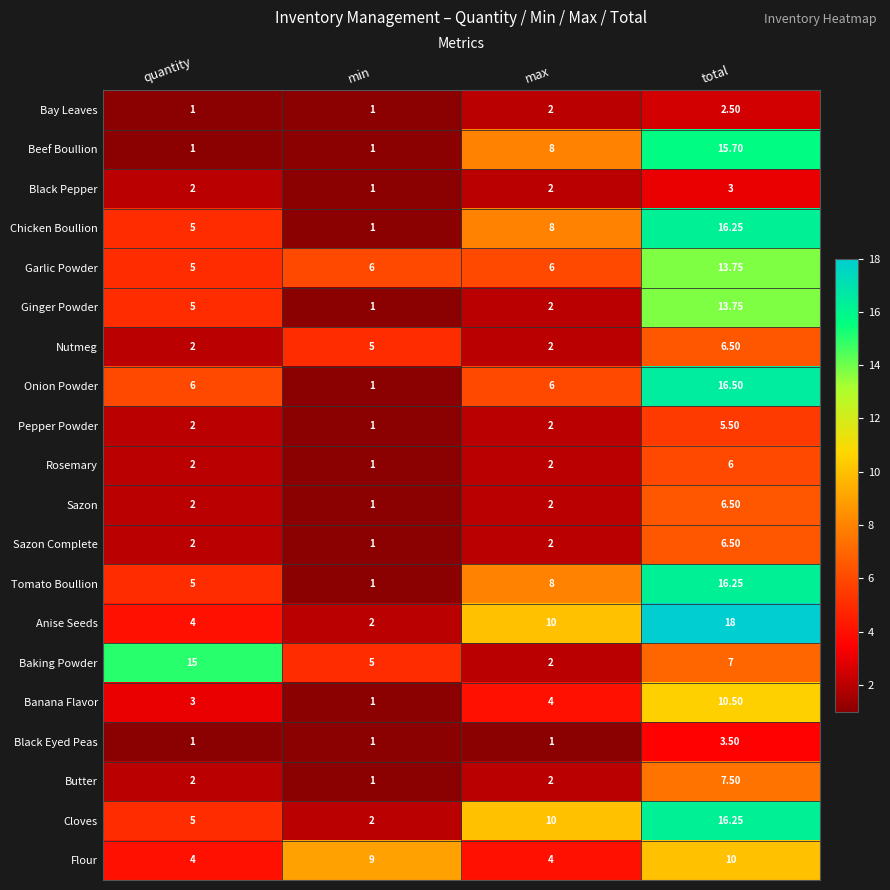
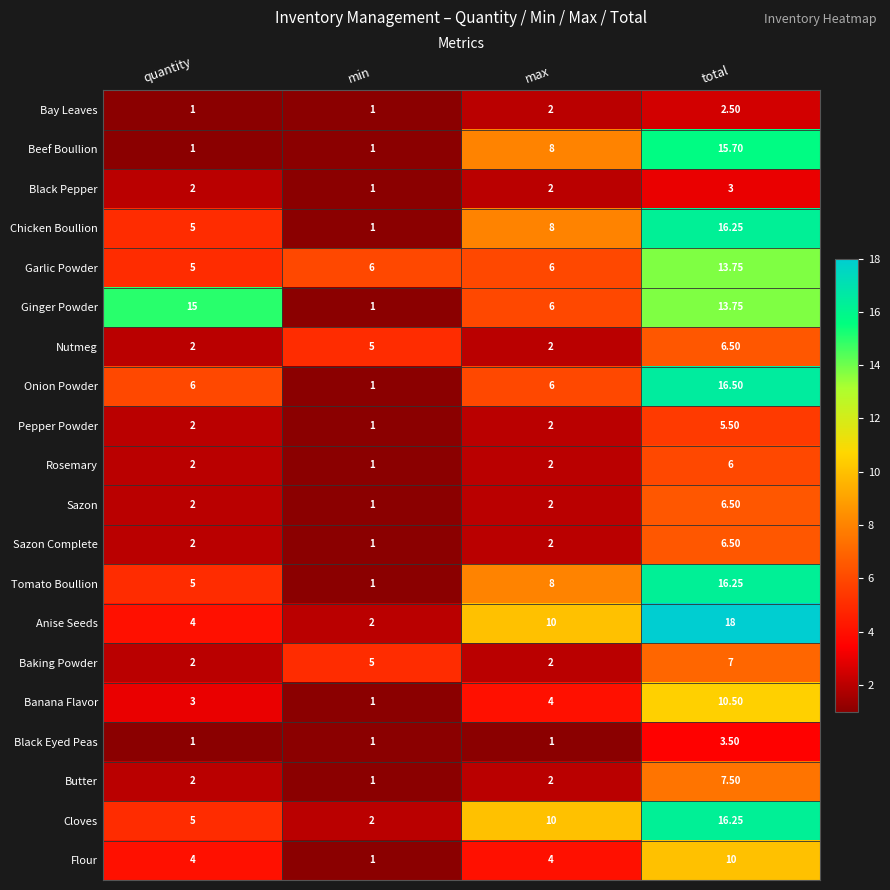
  {
    "Bay Leaves": {
      "quantity": 1,
      "min": 1,
      "max": 2,
      "total": 2.50
    },
    "Beef Boullion": {
      "quantity": 1,
      "min": 1,
      "max": 8,
      "total": 15.70
    },
    "Black Pepper": {
      "quantity": 2,
      "min": 1,
      "max": 2,
      "total": 3
    },
    "Chicken Boullion": {
      "quantity": 5,
      "min": 1,
      "max": 8,
      "total": 16.25
    },
    "Garlic Powder": {
      "quantity": 5,
      "min": 6,
      "max": 6,
      "total": 13.75
    },
    "Ginger Powder": {
-     "quantity": 5,
+     "quantity": 15,
      "min": 1,
-     "max": 2,
+     "max": 6,
      "total": 13.75
    },
    "Nutmeg": {
      "quantity": 2,
      "min": 5,
      "max": 2,
      "total": 6.50
    },
    "Onion Powder": {
      "quantity": 6,
      "min": 1,
      "max": 6,
      "total": 16.50
    },
    "Pepper Powder": {
      "quantity": 2,
      "min": 1,
      "max": 2,
      "total": 5.50
    },
    "Rosemary": {
      "quantity": 2,
      "min": 1,
      "max": 2,
      "total": 6
    },
    "Sazon": {
      "quantity": 2,
      "min": 1,
      "max": 2,
      "total": 6.50
    },
    "Sazon Complete": {
      "quantity": 2,
      "min": 1,
      "max": 2,
      "total": 6.50
    },
    "Tomato Boullion": {
      "quantity": 5,
      "min": 1,
      "max": 8,
      "total": 16.25
    },
    "Anise Seeds": {
      "quantity": 4,
      "min": 2,
      "max": 10,
      "total": 18
    },
    "Baking Powder": {
-     "quantity": 15,
+     "quantity": 2,
      "min": 5,
      "max": 2,
      "total": 7
    },
    "Banana Flavor": {
      "quantity": 3,
      "min": 1,
      "max": 4,
      "total": 10.50
    },
    "Black Eyed Peas": {
      "quantity": 1,
      "min": 1,
      "max": 1,
      "total": 3.50
    },
    "Butter": {
      "quantity": 2,
      "min": 1,
      "max": 2,
      "total": 7.50
    },
    "Cloves": {
      "quantity": 5,
      "min": 2,
      "max": 10,
      "total": 16.25
    },
    "Flour": {
      "quantity": 4,
-     "min": 9,
+     "min": 1,
      "max": 4,
      "total": 10
    }
  }
